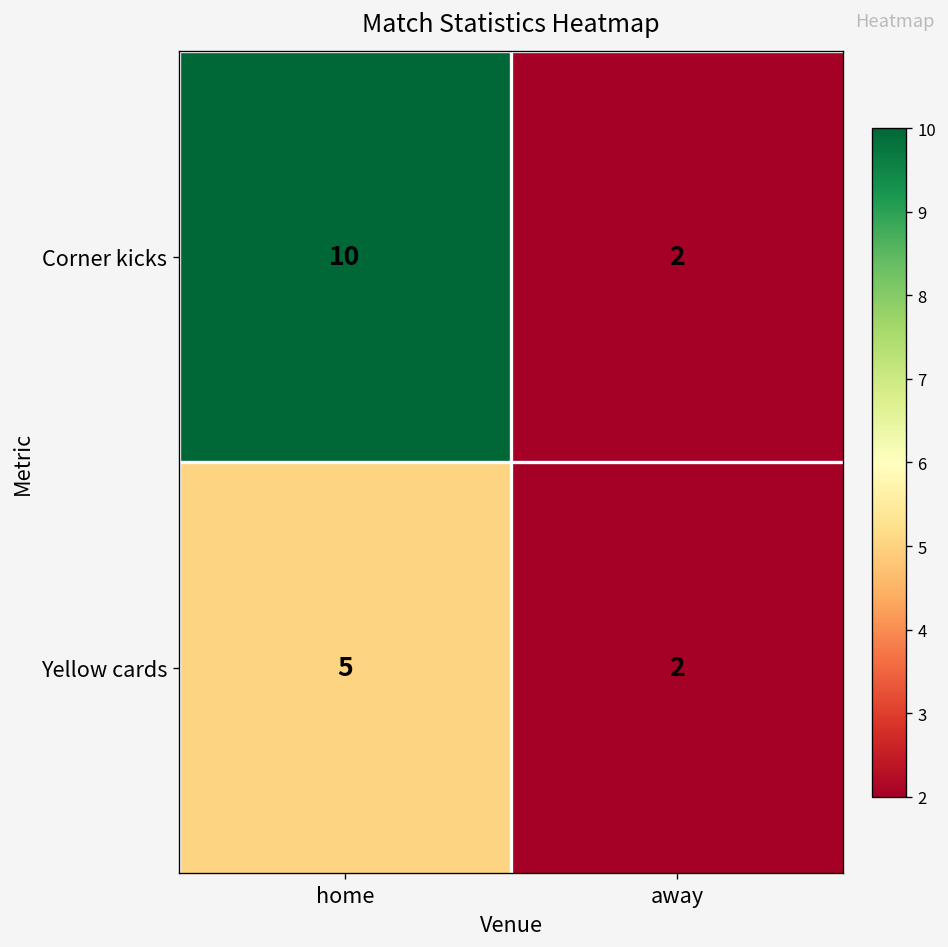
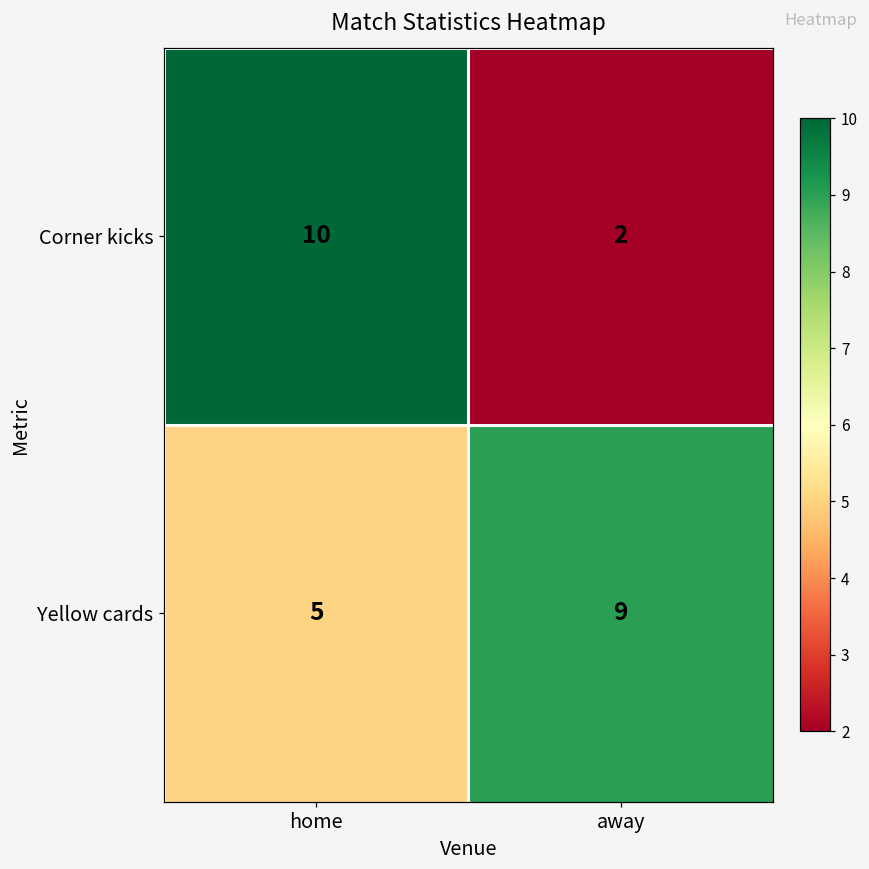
  {
    "Corner kicks": {
      "home": 10,
      "away": 2
    },
    "Yellow cards": {
      "home": 5,
-     "away": 2
+     "away": 9
    }
  }
